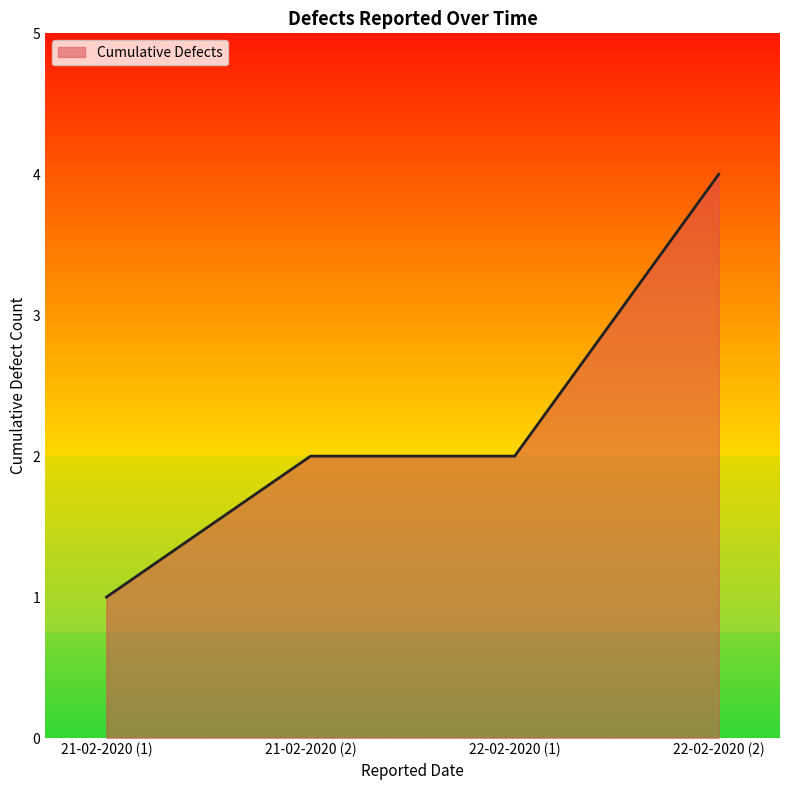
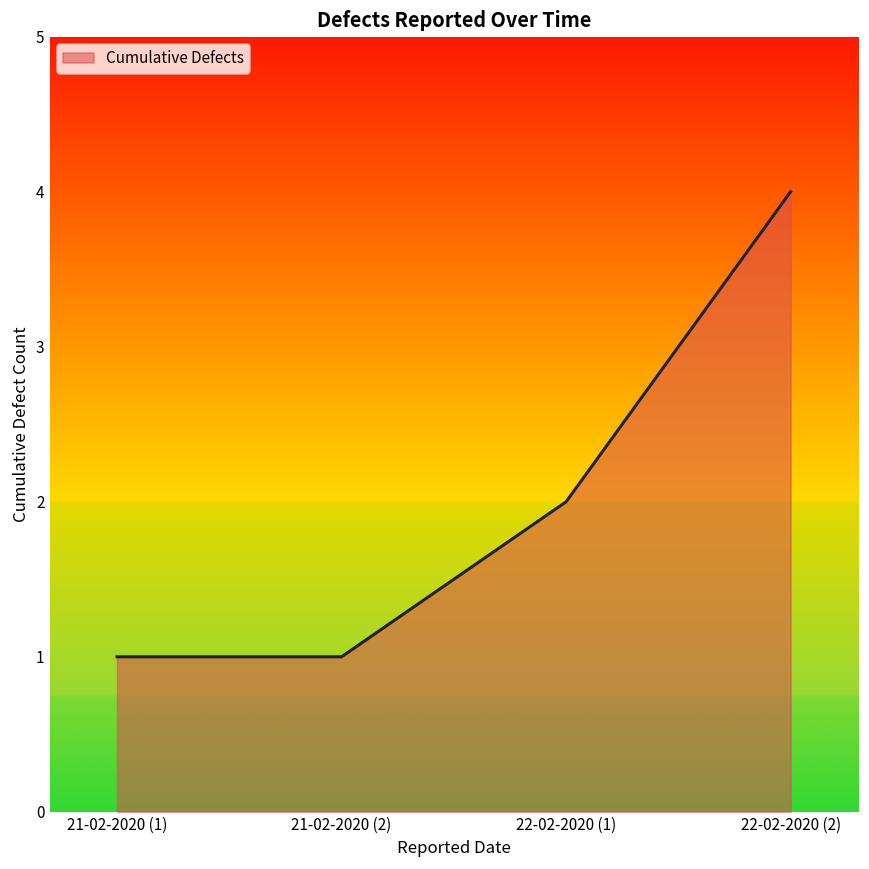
  {
    "21-02-2020 (1)": 1,
-   "21-02-2020 (2)": 2,
+   "21-02-2020 (2)": 1,
    "22-02-2020 (1)": 2,
    "22-02-2020 (2)": 4
  }
